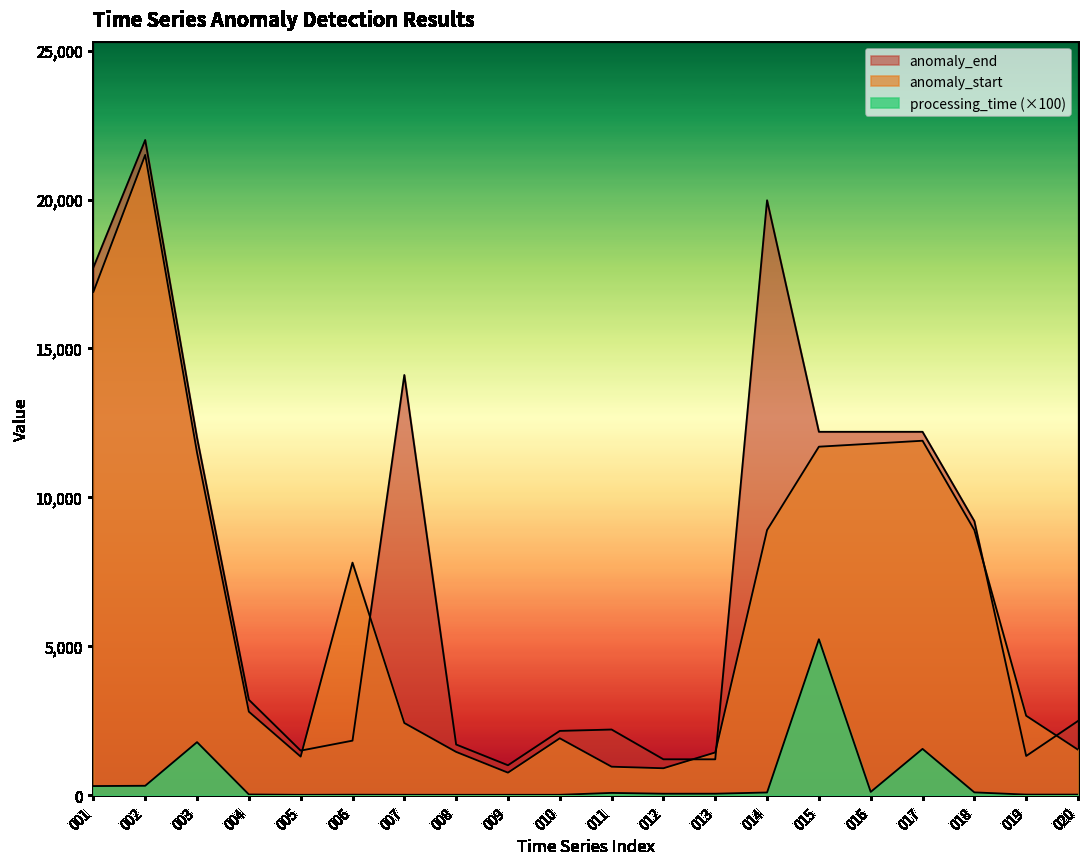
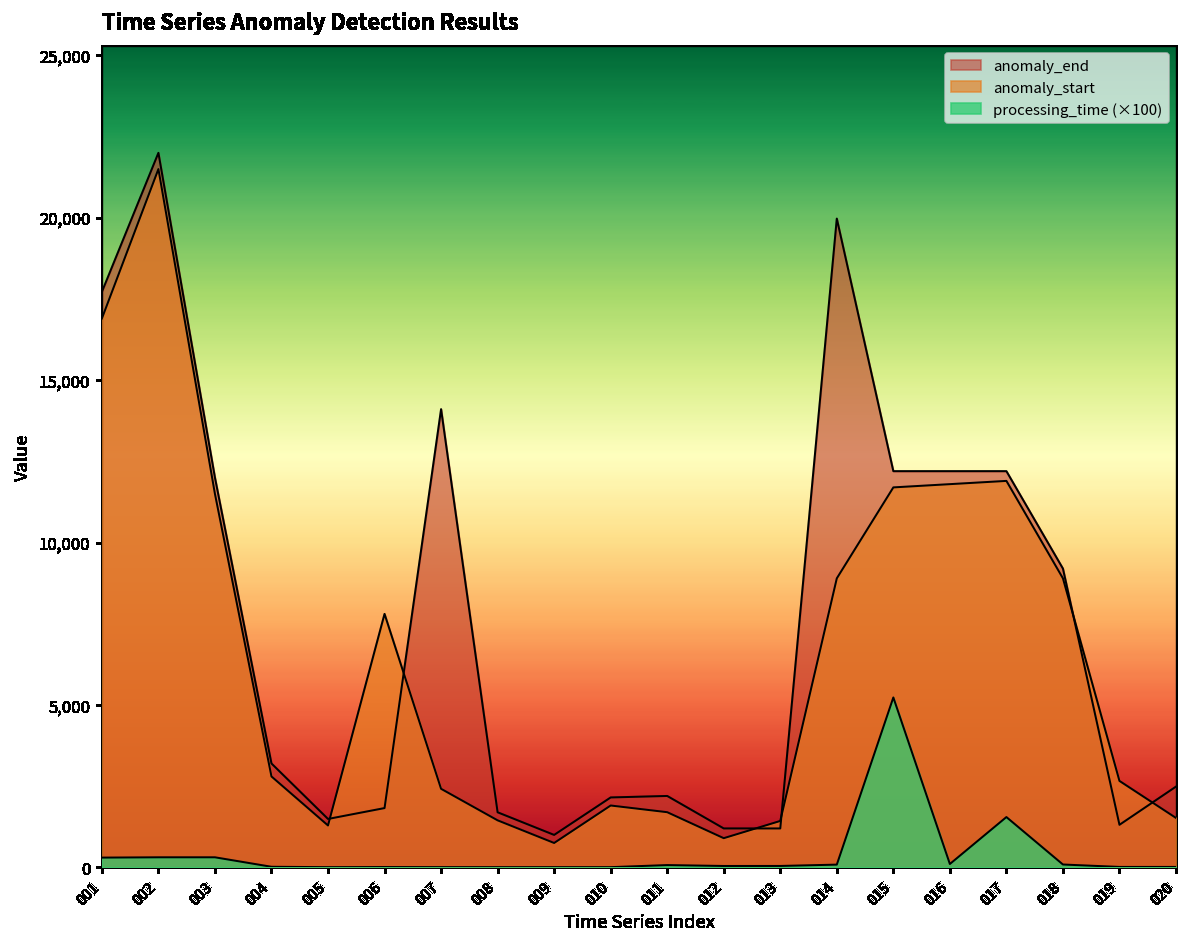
  {
    "anomaly_end": {
      "001": "17,700",
      "002": "22,000",
      "003": "12,000",
      "004": "3,200",
      "005": "1,500",
      "006": "1,800",
      "007": "14,100",
      "008": "1,700",
      "009": "1,000",
      "010": "2,200",
      "011": "2,200",
      "012": "1,200",
      "013": "1,200",
      "014": "20,000",
      "015": "12,200",
      "016": "12,200",
      "017": "12,200",
      "018": "9,200",
      "019": "1,300",
      "020": "2,500"
    },
    "anomaly_start": {
      "001": "16,900",
      "002": "21,500",
      "003": "11,500",
      "004": "2,800",
      "005": "1,300",
      "006": "7,800",
      "007": "2,400",
      "008": "1,400",
      "009": "800",
      "010": "1,900",
-     "011": "1,000",
+     "011": "1,700",
      "012": "900",
      "013": "1,400",
      "014": "8,900",
      "015": "11,700",
      "016": "11,800",
      "017": "11,900",
      "018": "8,900",
      "019": "2,700",
      "020": "1,500"
    },
    "processing_time (×100)": {
      "001": "300",
      "002": "300",
-     "003": "1,800",
+     "003": "300",
      "004": "0",
      "005": "0",
      "006": "0",
      "007": "0",
      "008": "0",
      "009": "0",
      "010": "0",
      "011": "100",
      "012": "0",
      "013": "0",
      "014": "100",
      "015": "5,200",
      "016": "100",
      "017": "1,600",
      "018": "100",
      "019": "0",
      "020": "0"
    }
  }
